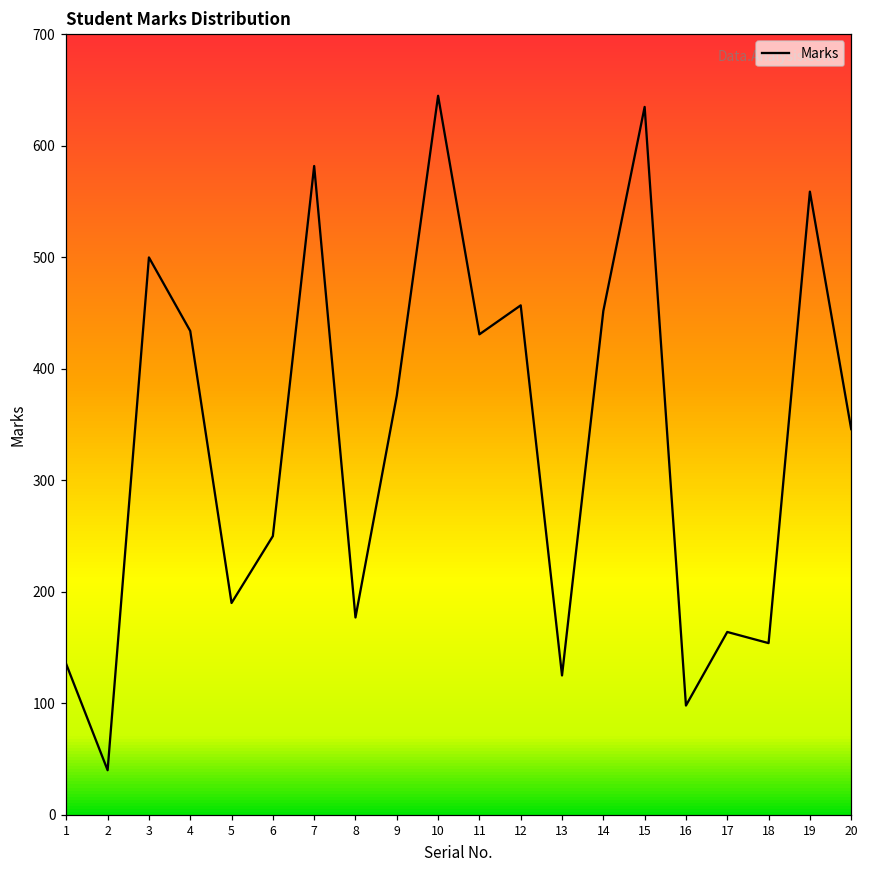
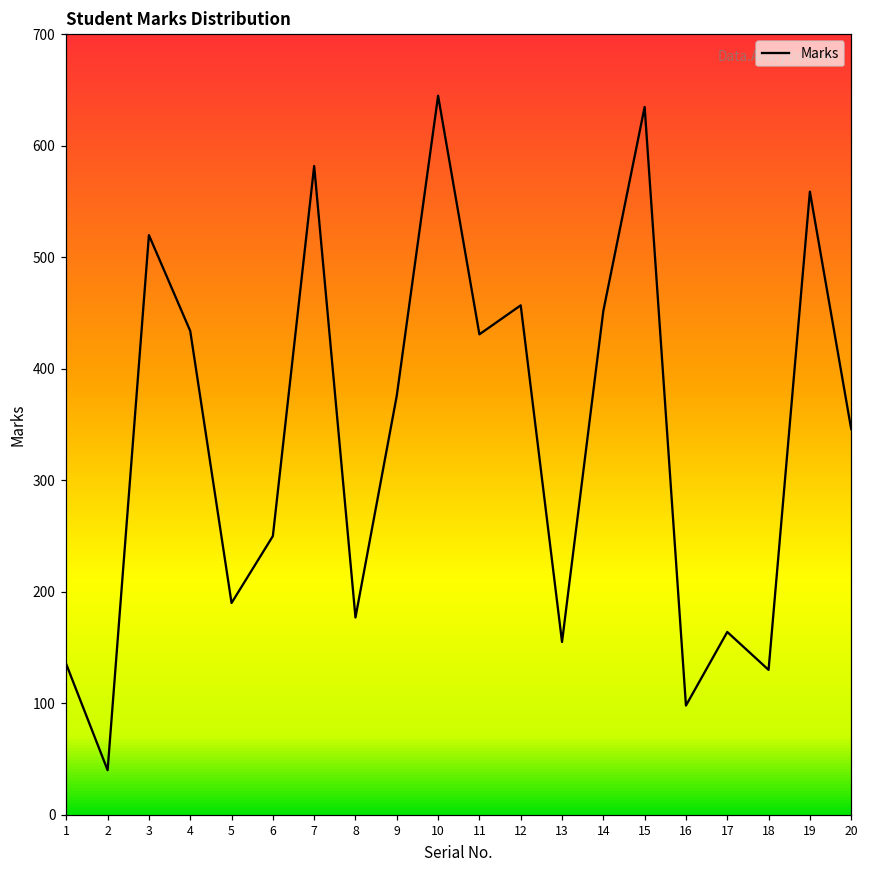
  {
    "1": 135,
    "2": 40,
-   "3": 500,
+   "3": 520,
    "4": 434,
    "5": 190,
    "6": 250,
    "7": 582,
    "8": 177,
    "9": 376,
    "10": 645,
    "11": 431,
    "12": 457,
-   "13": 125,
+   "13": 155,
    "14": 452,
    "15": 635,
    "16": 98,
    "17": 164,
-   "18": 154,
+   "18": 130,
    "19": 559,
    "20": 346
  }
